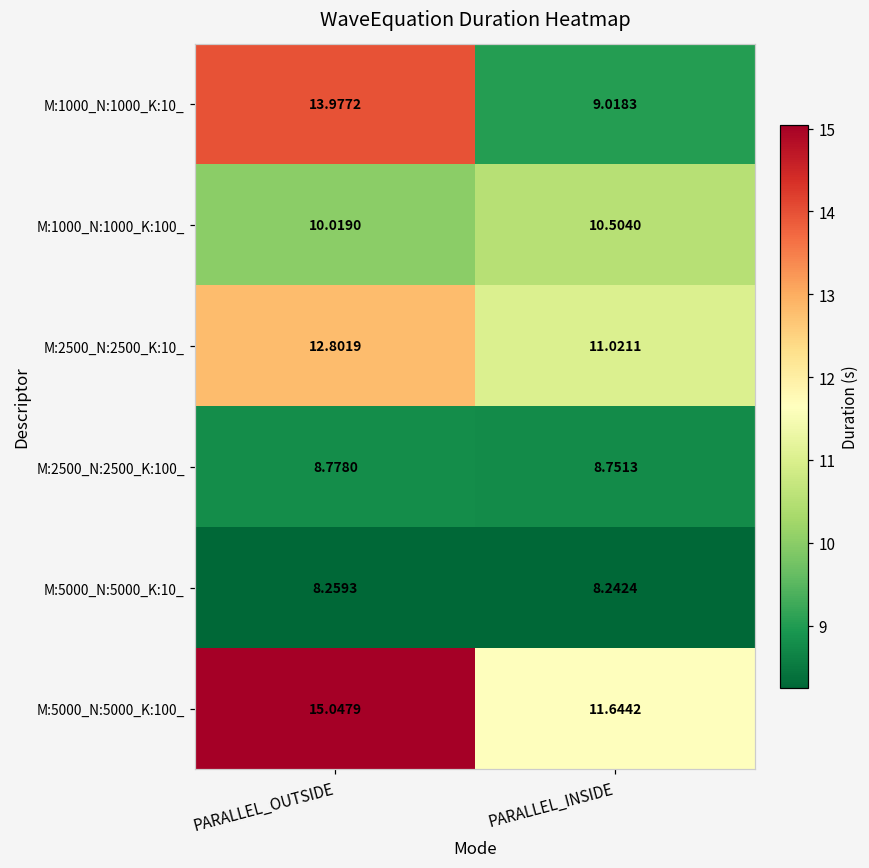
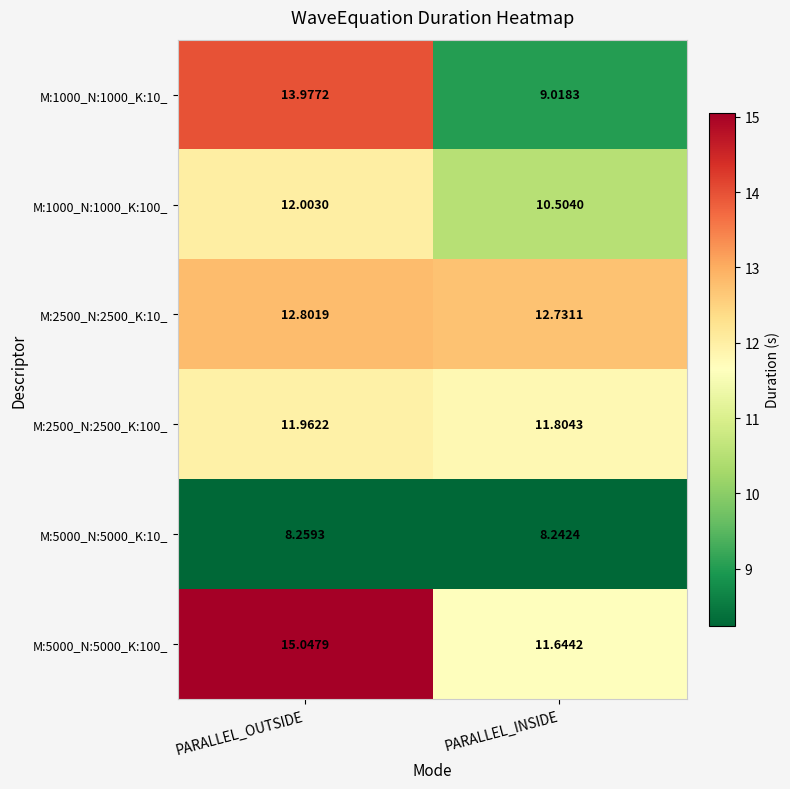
  {
    "M:1000_N:1000_K:10_": {
      "PARALLEL_OUTSIDE": 13.9772,
      "PARALLEL_INSIDE": 9.0183
    },
    "M:1000_N:1000_K:100_": {
-     "PARALLEL_OUTSIDE": 10.0190,
+     "PARALLEL_OUTSIDE": 12.0030,
      "PARALLEL_INSIDE": 10.5040
    },
    "M:2500_N:2500_K:10_": {
      "PARALLEL_OUTSIDE": 12.8019,
-     "PARALLEL_INSIDE": 11.0211
+     "PARALLEL_INSIDE": 12.7311
    },
    "M:2500_N:2500_K:100_": {
-     "PARALLEL_OUTSIDE": 8.7780,
-     "PARALLEL_INSIDE": 8.7513
+     "PARALLEL_OUTSIDE": 11.9622,
+     "PARALLEL_INSIDE": 11.8043
    },
    "M:5000_N:5000_K:10_": {
      "PARALLEL_OUTSIDE": 8.2593,
      "PARALLEL_INSIDE": 8.2424
    },
    "M:5000_N:5000_K:100_": {
      "PARALLEL_OUTSIDE": 15.0479,
      "PARALLEL_INSIDE": 11.6442
    }
  }
